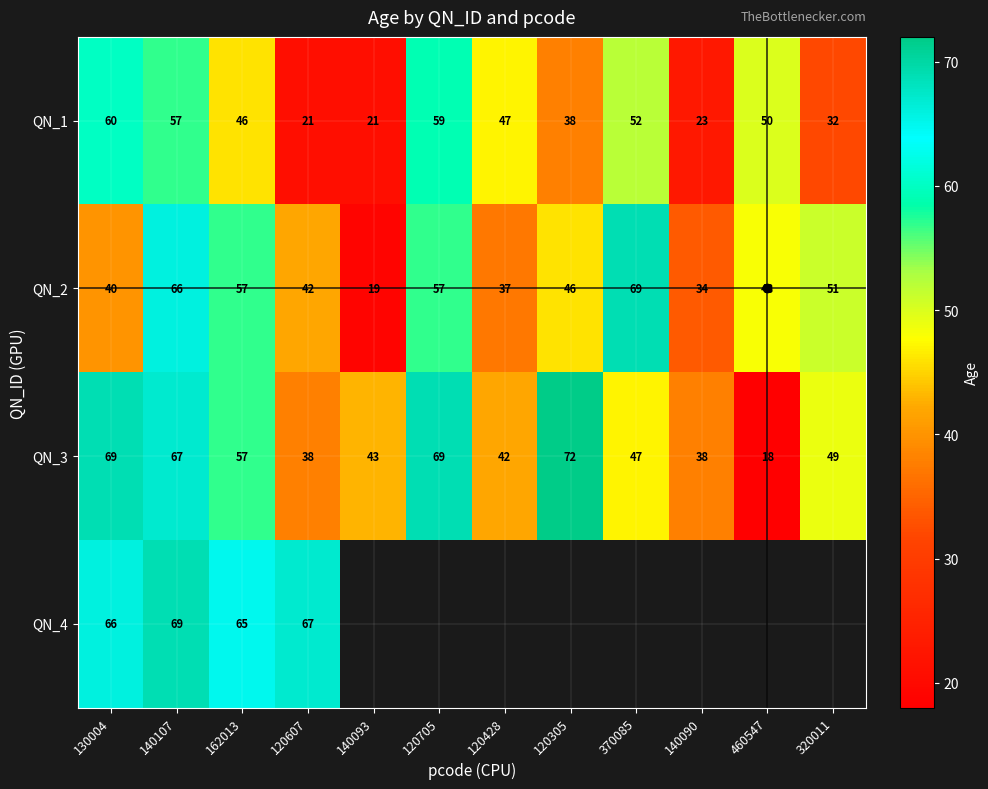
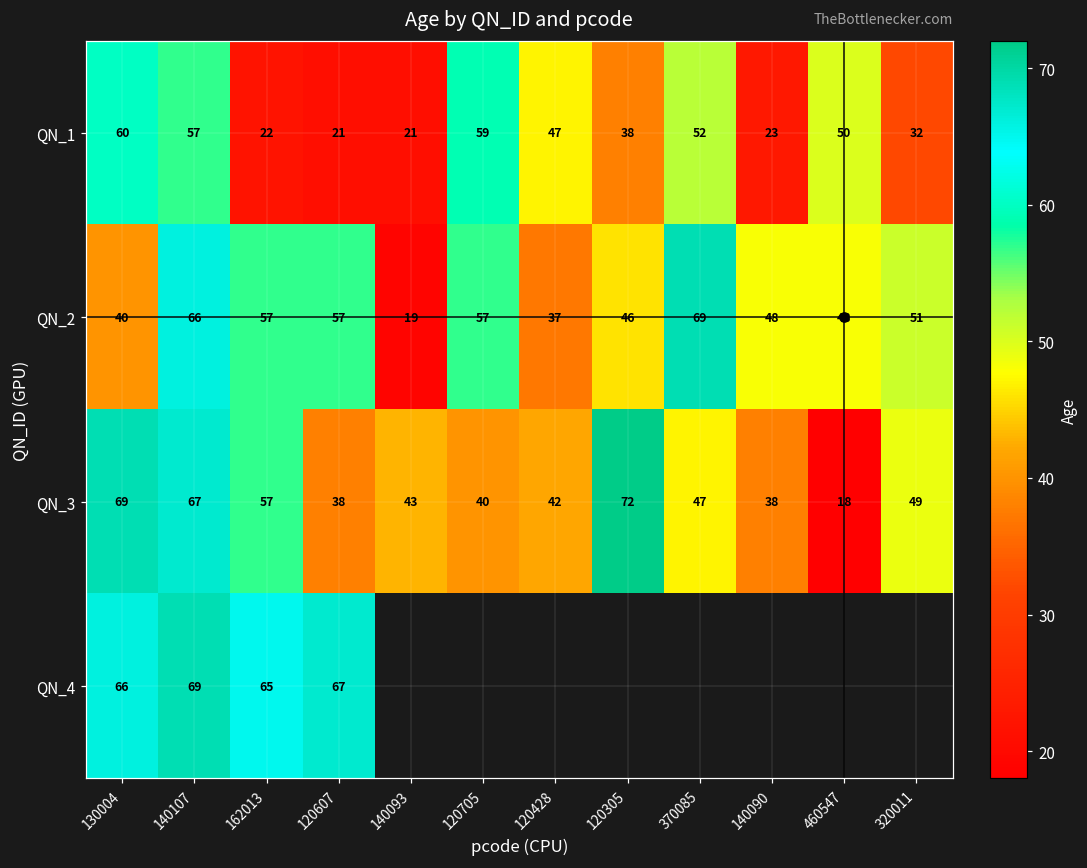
  {
    "QN_1": {
      "130004": 60,
      "140107": 57,
-     "162013": 46,
+     "162013": 22,
      "120607": 21,
      "140093": 21,
      "120705": 59,
      "120428": 47,
      "120305": 38,
      "370085": 52,
      "140090": 23,
      "460547": 50,
      "320011": 32
    },
    "QN_2": {
      "130004": 40,
      "140107": 66,
      "162013": 57,
-     "120607": 42,
+     "120607": 57,
      "140093": 19,
      "120705": 57,
      "120428": 37,
      "120305": 46,
      "370085": 69,
-     "140090": 34,
+     "140090": 48,
      "320011": 51
    },
    "QN_3": {
      "130004": 69,
      "140107": 67,
      "162013": 57,
      "120607": 38,
      "140093": 43,
-     "120705": 69,
+     "120705": 40,
      "120428": 42,
      "120305": 72,
      "370085": 47,
      "140090": 38,
      "460547": 18,
      "320011": 49
    },
    "QN_4": {
      "130004": 66,
      "140107": 69,
      "162013": 65,
      "120607": 67
    }
  }
